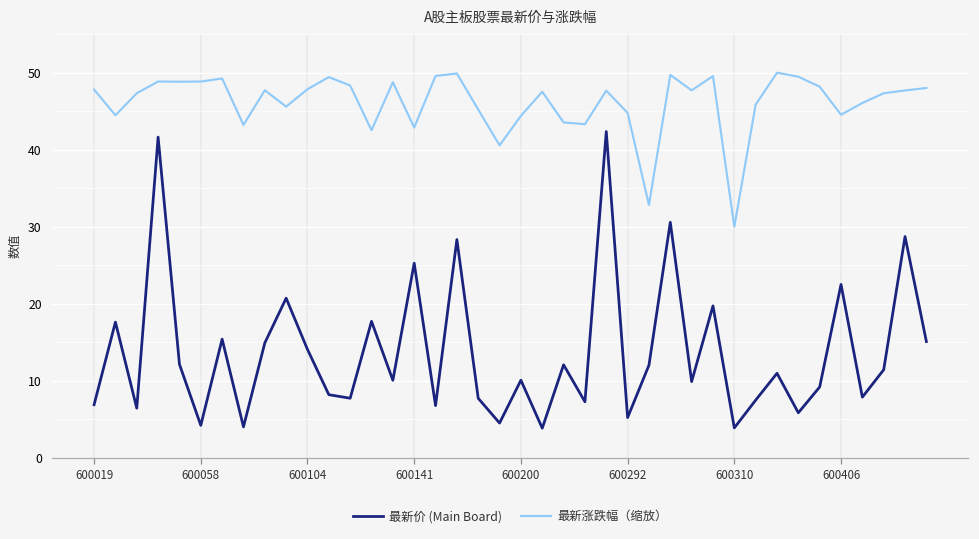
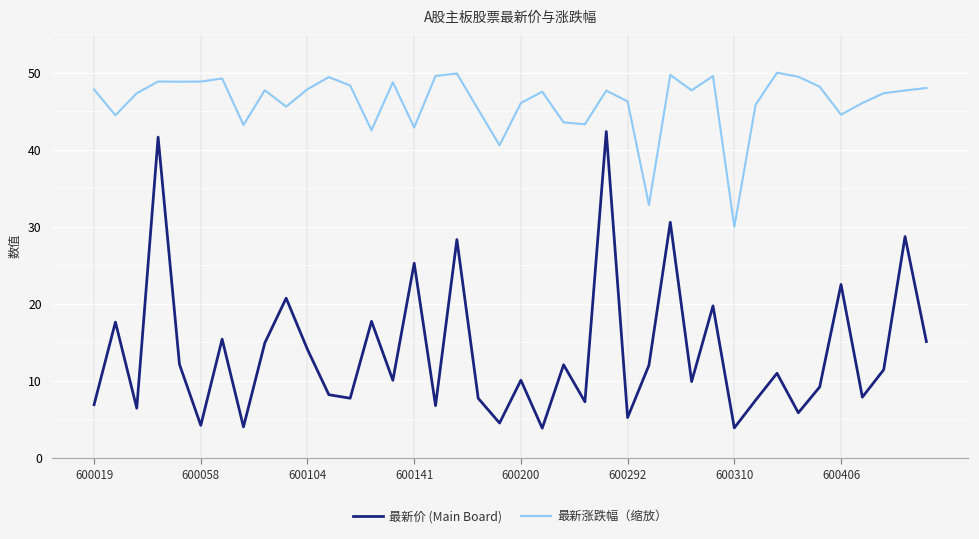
  {
    "最新价 (Main Board)": {
      "600019": 7,
      "600058": 4,
      "600104": 14,
      "600141": 25,
      "600200": 10,
      "600292": 5,
      "600310": 4,
      "600406": 23
    },
    "最新涨跌幅（缩放）": {
      "600019": 48,
      "600058": 49,
      "600104": 48,
      "600141": 43,
-     "600200": 44,
-     "600292": 45,
+     "600200": 46,
+     "600292": 46,
      "600310": 30,
      "600406": 45
    }
  }
